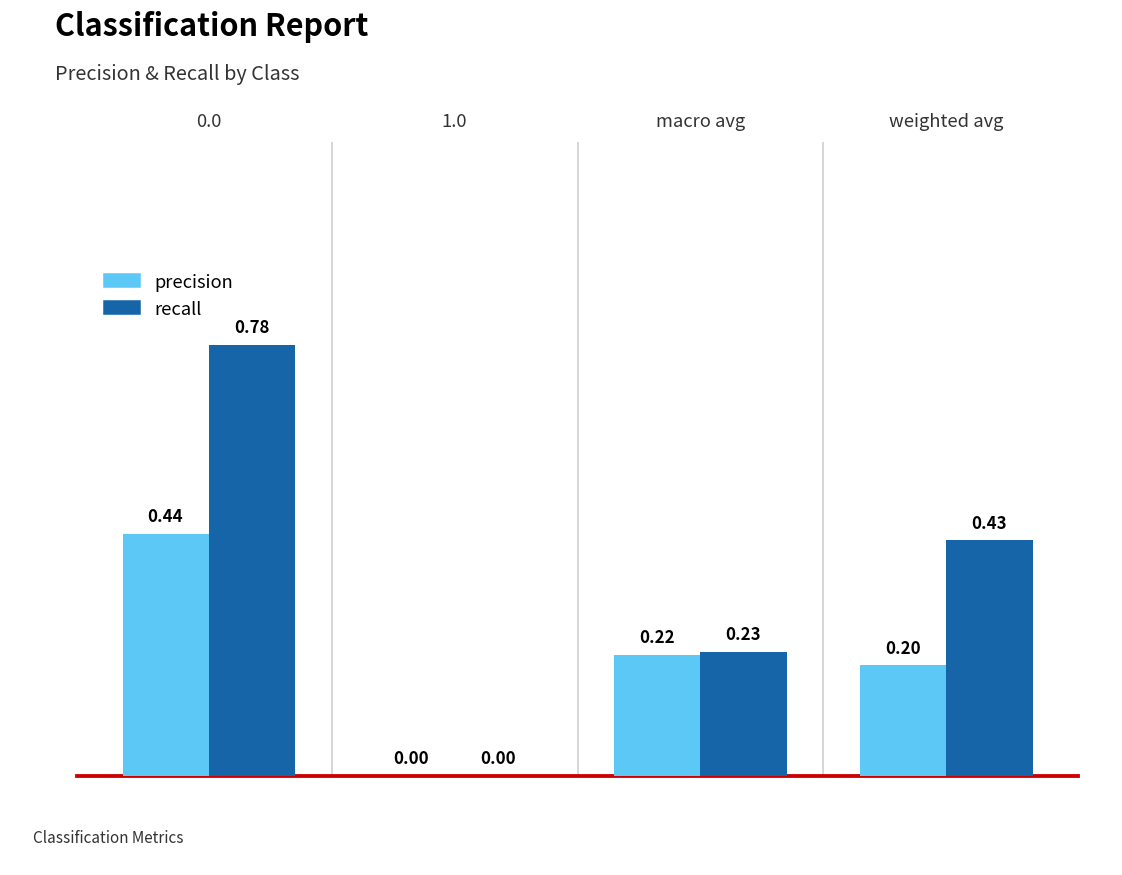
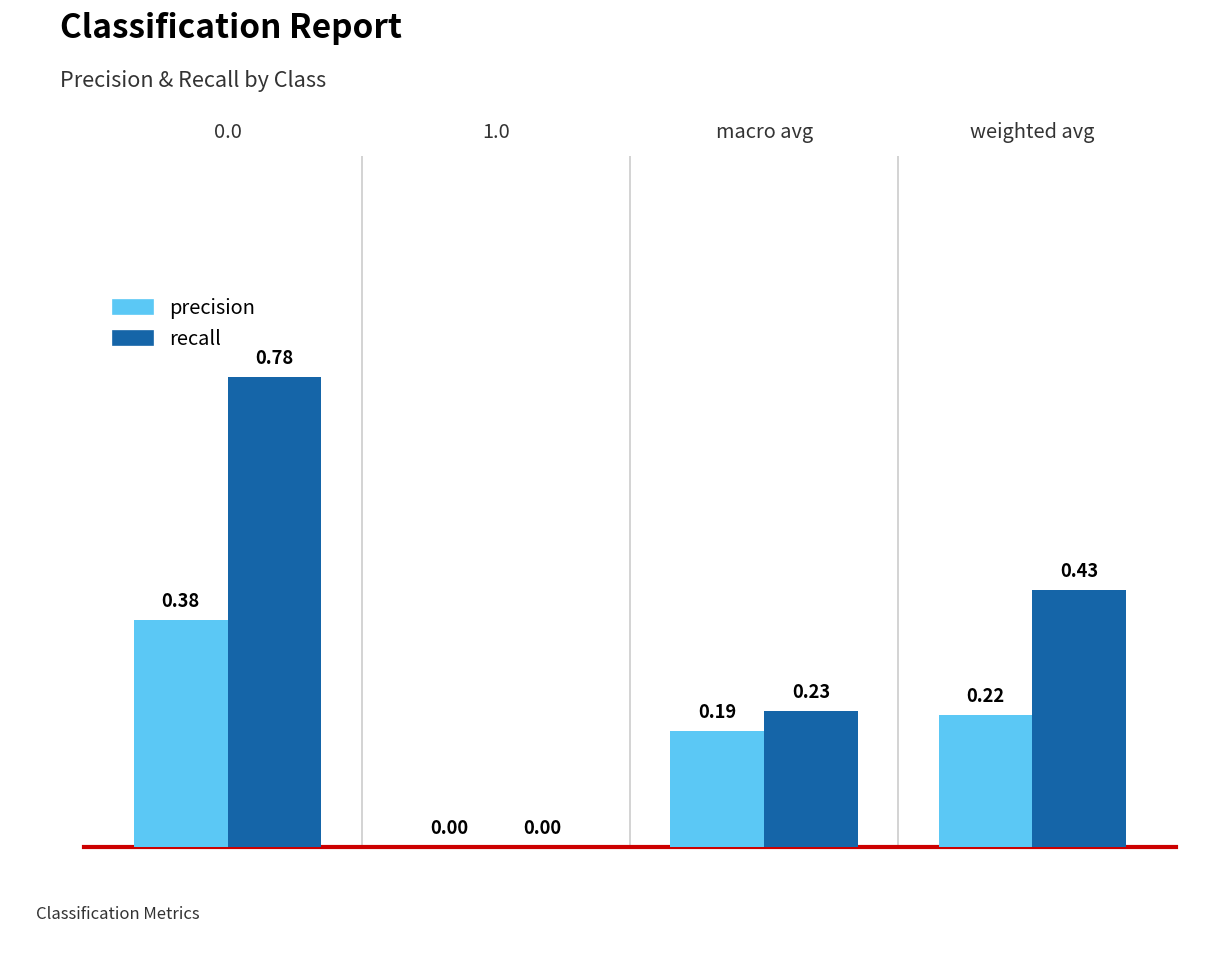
  {
    "precision": {
-     "0.0": 0.44,
+     "0.0": 0.38,
      "1.0": 0.00,
-     "macro avg": 0.22,
-     "weighted avg": 0.20
+     "macro avg": 0.19,
+     "weighted avg": 0.22
    },
    "recall": {
      "0.0": 0.78,
      "1.0": 0.00,
      "macro avg": 0.23,
      "weighted avg": 0.43
    }
  }
